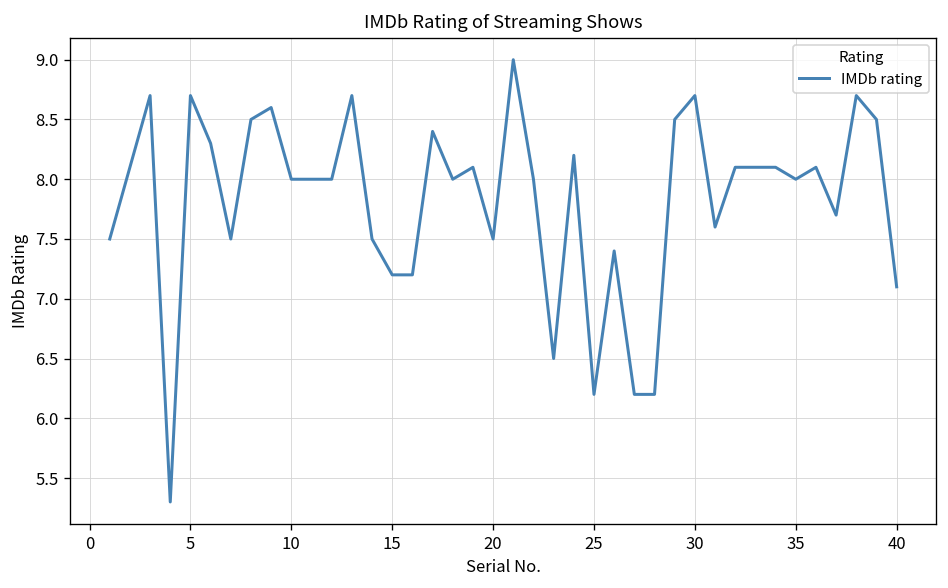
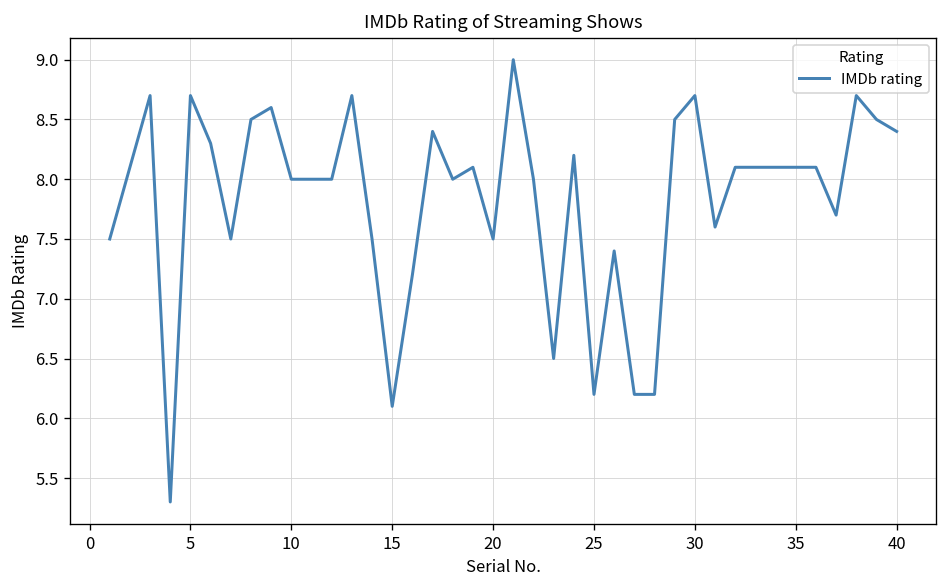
  {
    "5": 8.7,
    "10": 8.0,
-   "15": 7.2,
+   "15": 6.1,
    "20": 7.5,
    "25": 6.2,
    "30": 8.7,
-   "35": 8.0,
-   "40": 7.1
+   "35": 8.1,
+   "40": 8.4
  }
